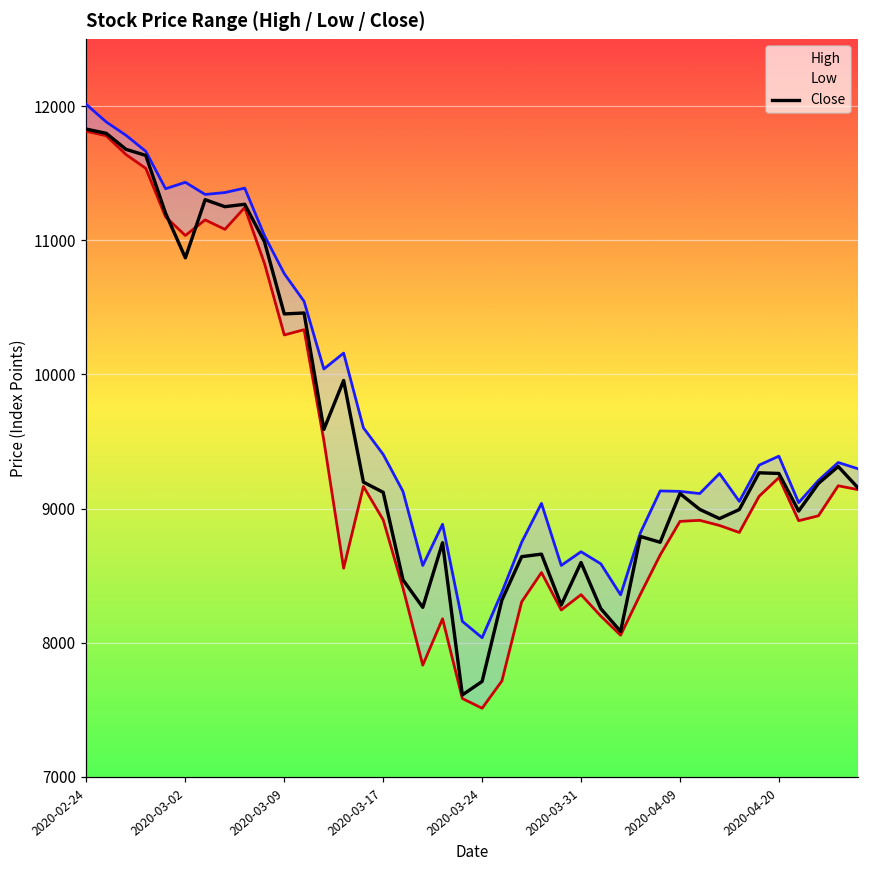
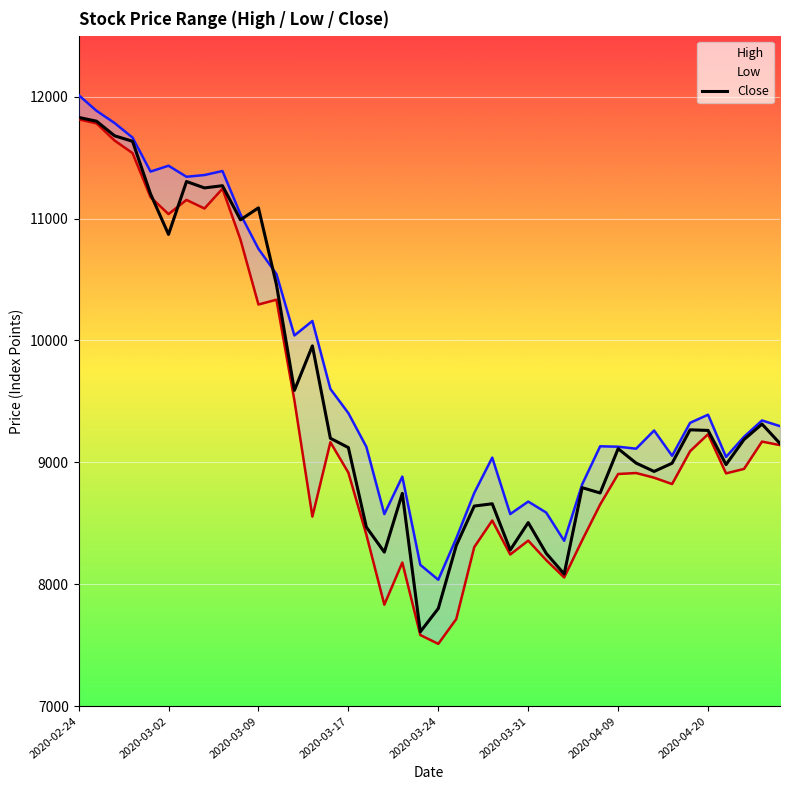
  {
    "Close": {
      "2020-03-02": 10870,
-     "2020-03-09": 10450,
+     "2020-03-09": 11090,
      "2020-03-17": 9120,
-     "2020-03-24": 7710,
-     "2020-03-31": 8600,
+     "2020-03-24": 7800,
+     "2020-03-31": 8510,
      "2020-04-20": 9260
    }
  }
